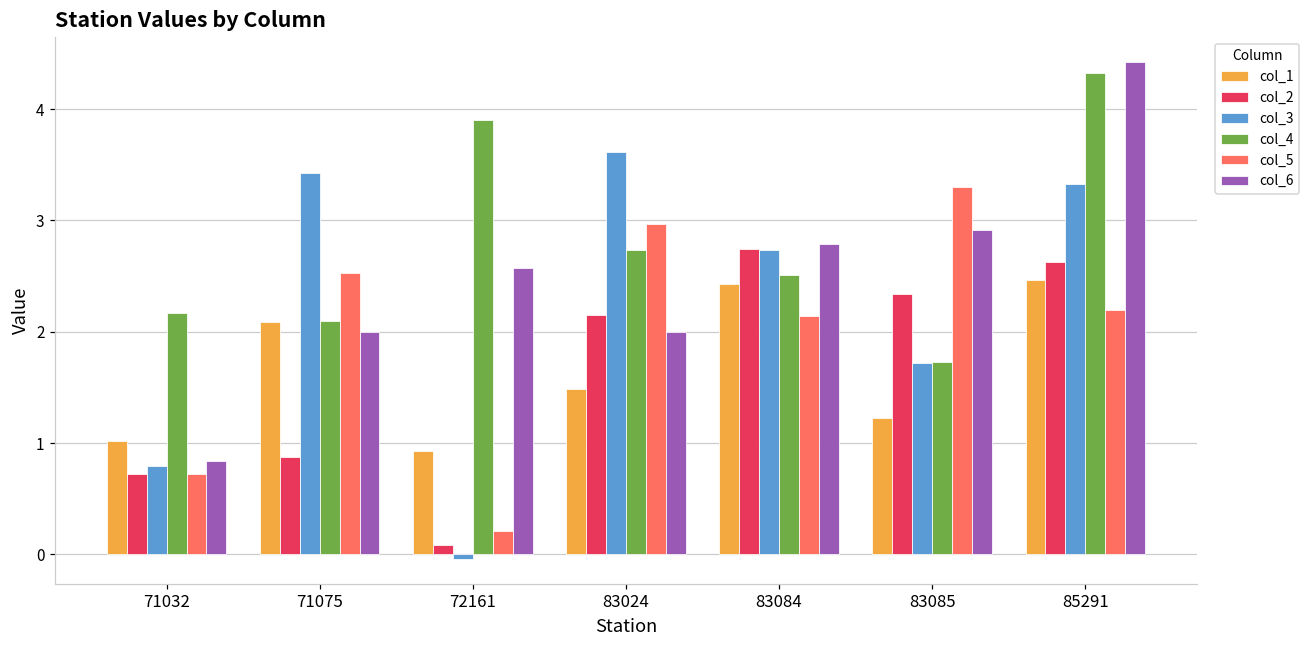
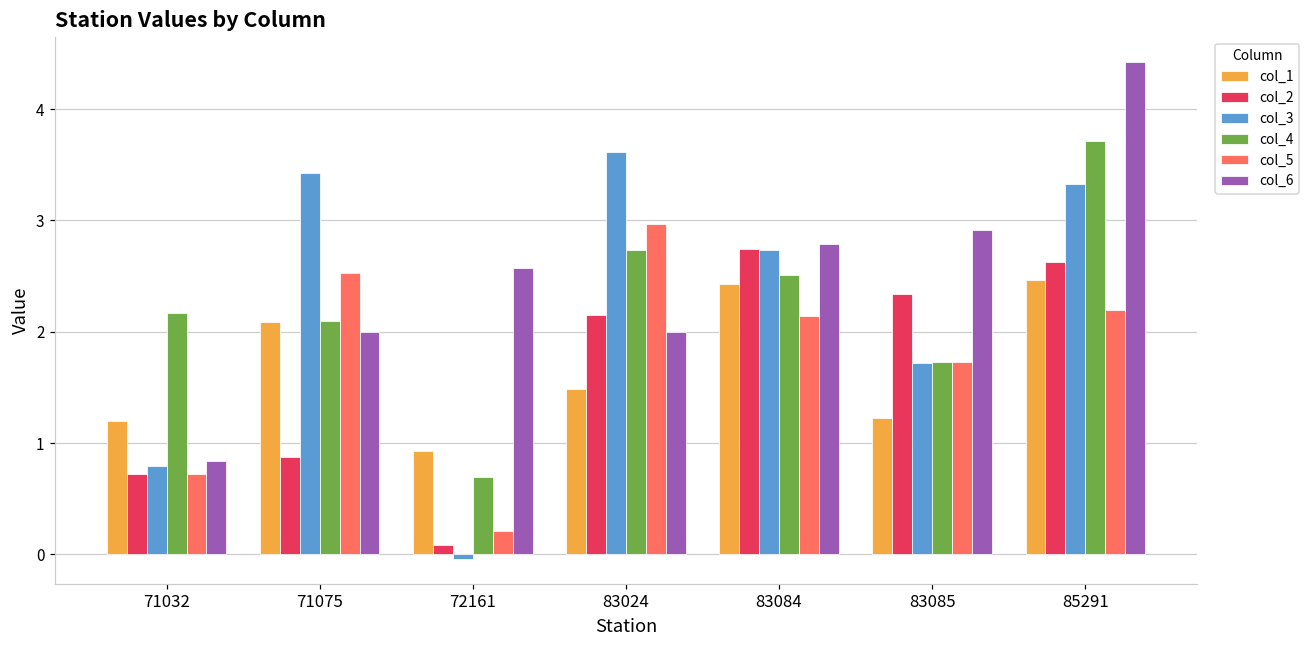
  {
    "col_1": {
-     "71032": 1.02,
+     "71032": 1.20,
      "71075": 2.09,
      "72161": 0.93,
      "83024": 1.48,
      "83084": 2.43,
      "83085": 1.23,
      "85291": 2.46
    },
    "col_2": {
      "71032": 0.72,
      "71075": 0.88,
      "72161": 0.08,
      "83024": 2.16,
      "83084": 2.75,
      "83085": 2.34,
      "85291": 2.63
    },
    "col_3": {
      "71032": 0.80,
      "71075": 3.42,
      "72161": -0.04,
      "83024": 3.61,
      "83084": 2.74,
      "83085": 1.72,
      "85291": 3.33
    },
    "col_4": {
      "71032": 2.17,
      "71075": 2.09,
-     "72161": 3.9,
+     "72161": 0.7,
      "83024": 2.73,
      "83084": 2.51,
      "83085": 1.73,
-     "85291": 4.33
+     "85291": 3.71
    },
    "col_5": {
      "71032": 0.72,
      "71075": 2.53,
      "72161": 0.21,
      "83024": 2.97,
      "83084": 2.14,
-     "83085": 3.30,
+     "83085": 1.73,
      "85291": 2.19
    },
    "col_6": {
      "71032": 0.84,
      "71075": 1.99,
      "72161": 2.57,
      "83024": 2.00,
      "83084": 2.79,
      "83085": 2.91,
      "85291": 4.43
    }
  }
